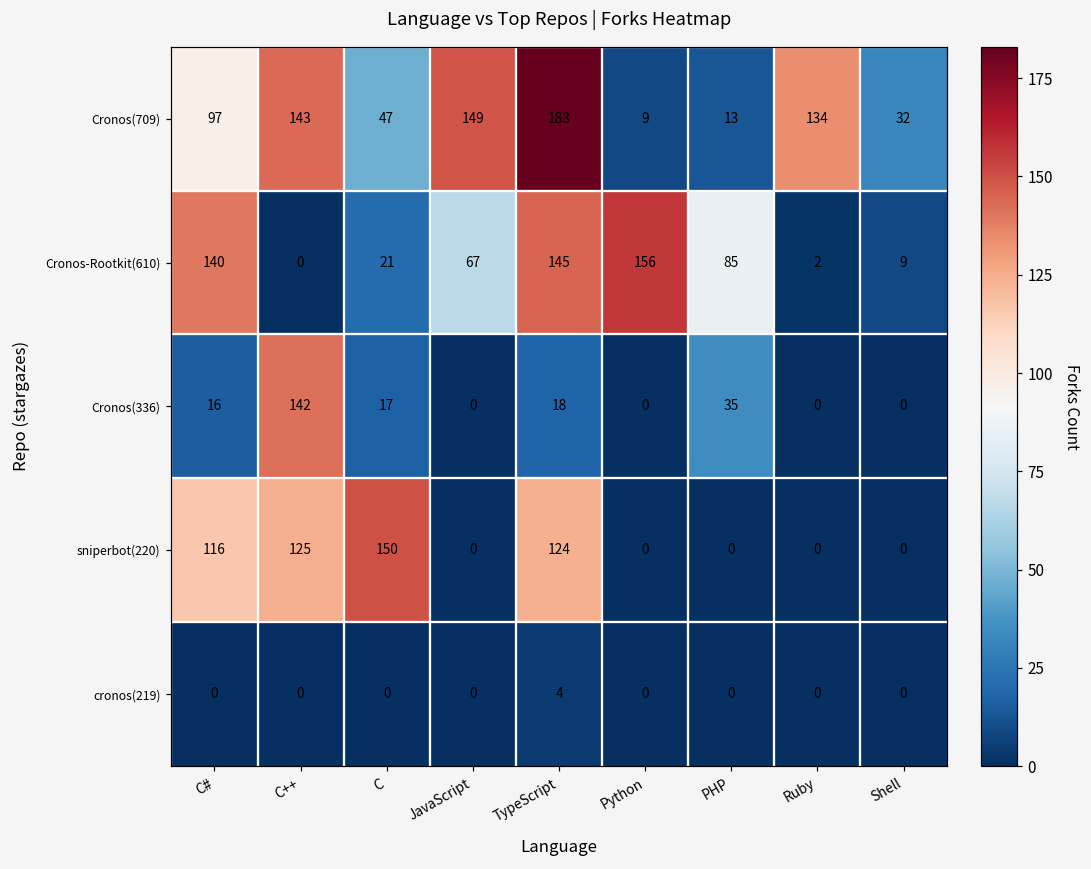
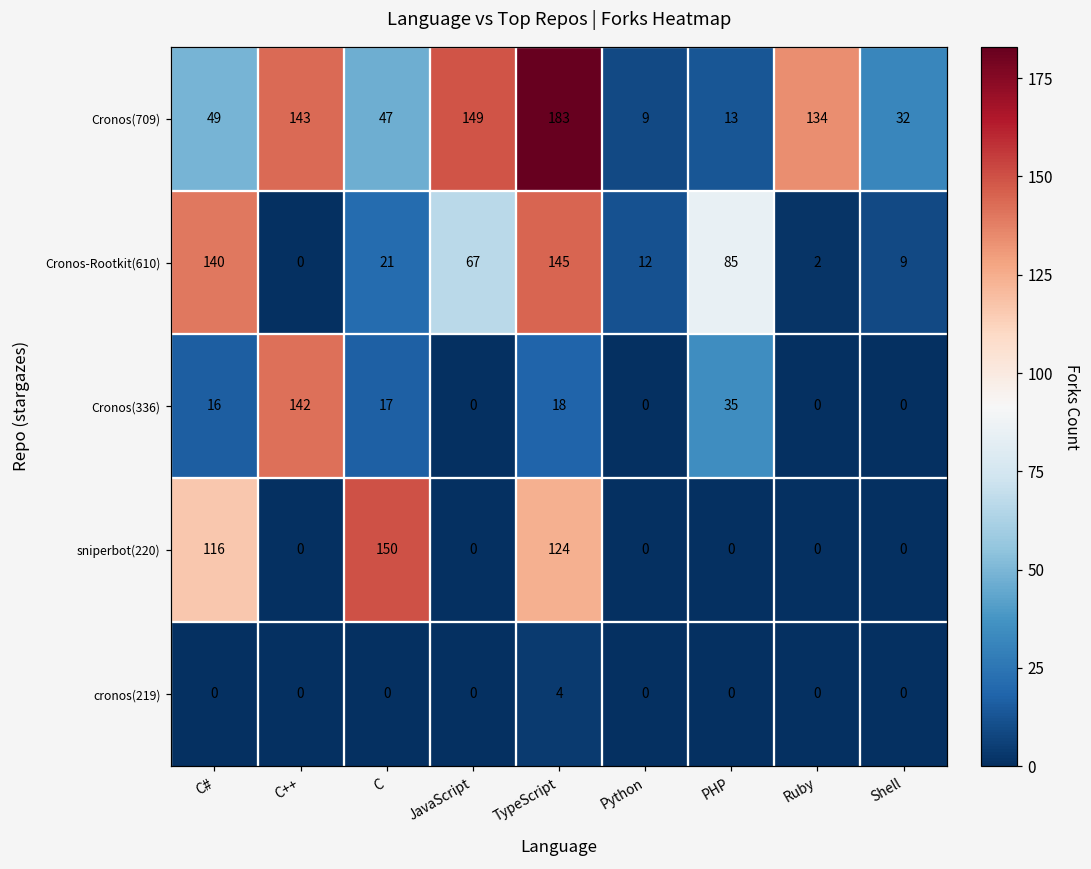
  {
    "Cronos(709)": {
-     "C#": 97,
+     "C#": 49,
      "C++": 143,
      "C": 47,
      "JavaScript": 149,
      "TypeScript": 183,
      "Python": 9,
      "PHP": 13,
      "Ruby": 134,
      "Shell": 32
    },
    "Cronos-Rootkit(610)": {
      "C#": 140,
      "C++": 0,
      "C": 21,
      "JavaScript": 67,
      "TypeScript": 145,
-     "Python": 156,
+     "Python": 12,
      "PHP": 85,
      "Ruby": 2,
      "Shell": 9
    },
    "Cronos(336)": {
      "C#": 16,
      "C++": 142,
      "C": 17,
      "JavaScript": 0,
      "TypeScript": 18,
      "Python": 0,
      "PHP": 35,
      "Ruby": 0,
      "Shell": 0
    },
    "sniperbot(220)": {
      "C#": 116,
-     "C++": 125,
+     "C++": 0,
      "C": 150,
      "JavaScript": 0,
      "TypeScript": 124,
      "Python": 0,
      "PHP": 0,
      "Ruby": 0,
      "Shell": 0
    },
    "cronos(219)": {
      "C#": 0,
      "C++": 0,
      "C": 0,
      "JavaScript": 0,
      "TypeScript": 4,
      "Python": 0,
      "PHP": 0,
      "Ruby": 0,
      "Shell": 0
    }
  }
